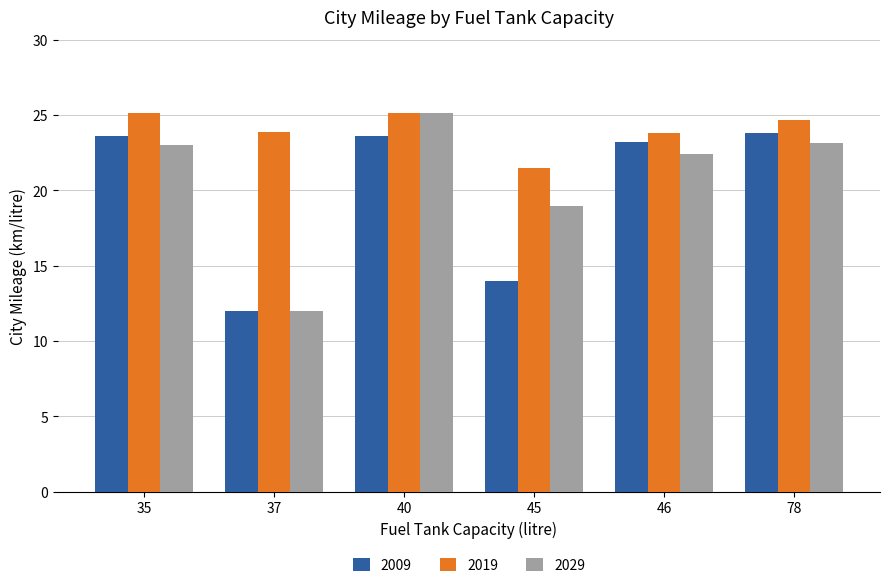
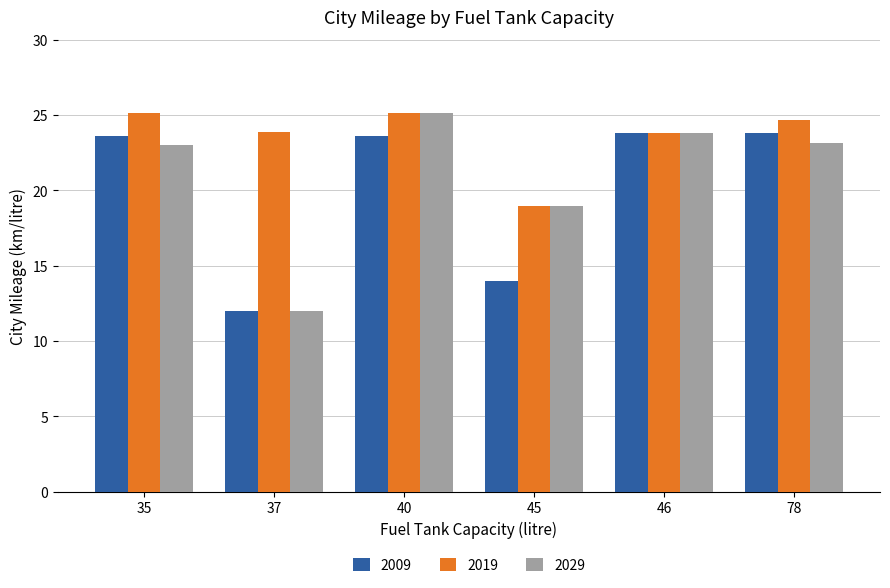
  {
    "2009": {
      "35": 23.6,
      "37": 12.0,
      "40": 23.6,
      "45": 14.0,
-     "46": 23.2,
+     "46": 23.8,
      "78": 23.8
    },
    "2019": {
      "35": 25.2,
      "37": 23.9,
      "40": 25.2,
-     "45": 21.5,
+     "45": 19.0,
      "46": 23.8,
      "78": 24.7
    },
    "2029": {
      "35": 23.0,
      "37": 12.0,
      "40": 25.2,
      "45": 19.0,
-     "46": 22.4,
+     "46": 23.8,
      "78": 23.2
    }
  }
